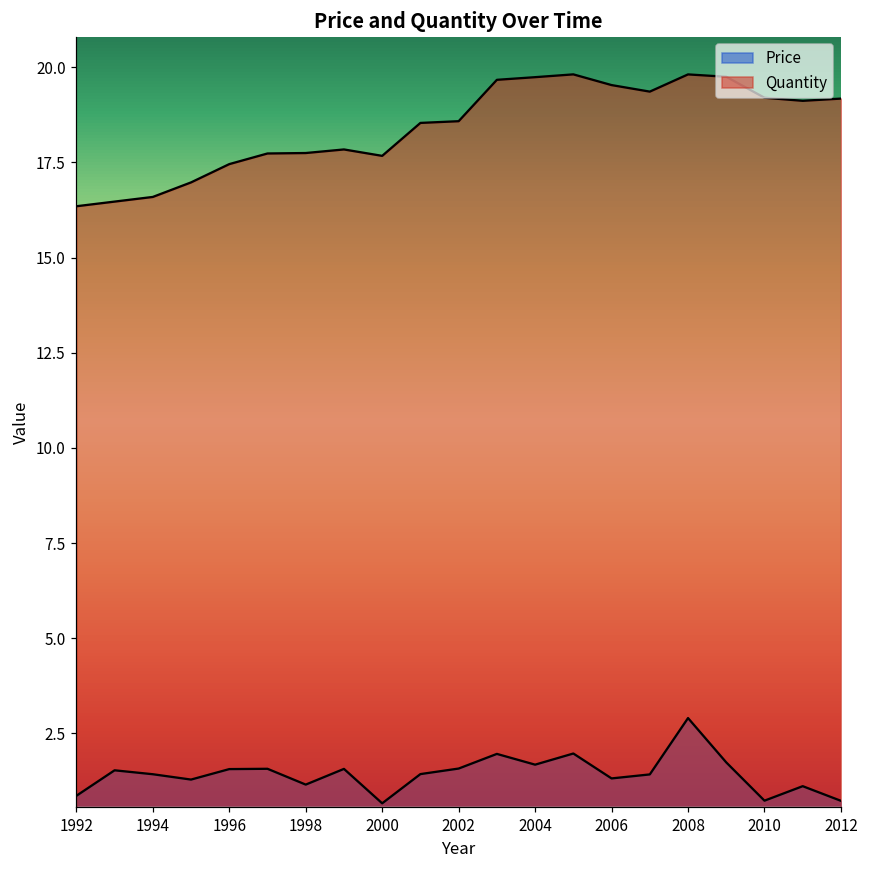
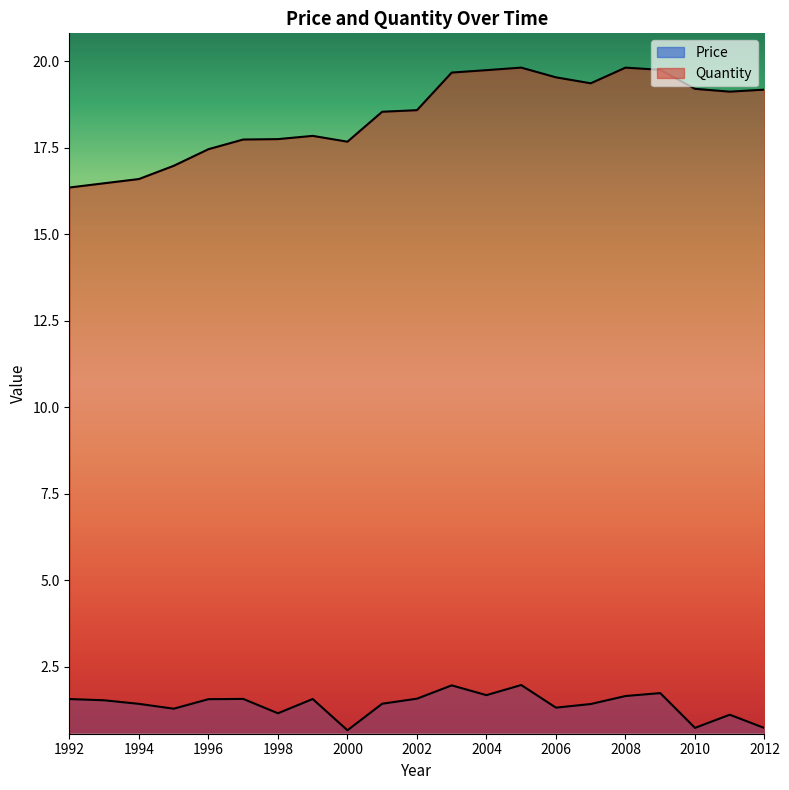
  {
    "Price": {
-     "1992": 0.9,
+     "1992": 1.6,
      "1994": 1.4,
      "1996": 1.6,
      "1998": 1.2,
      "2000": 0.7,
      "2002": 1.6,
      "2004": 1.7,
      "2006": 1.3,
-     "2008": 2.9,
+     "2008": 1.7,
      "2010": 0.7,
      "2012": 0.7
    },
    "Quantity": {
      "1992": 16.3,
      "1994": 16.6,
      "1996": 17.5,
      "1998": 17.7,
      "2000": 17.7,
      "2002": 18.6,
      "2004": 19.7,
      "2006": 19.5,
      "2008": 19.8,
      "2010": 19.2,
      "2012": 19.2
    }
  }
